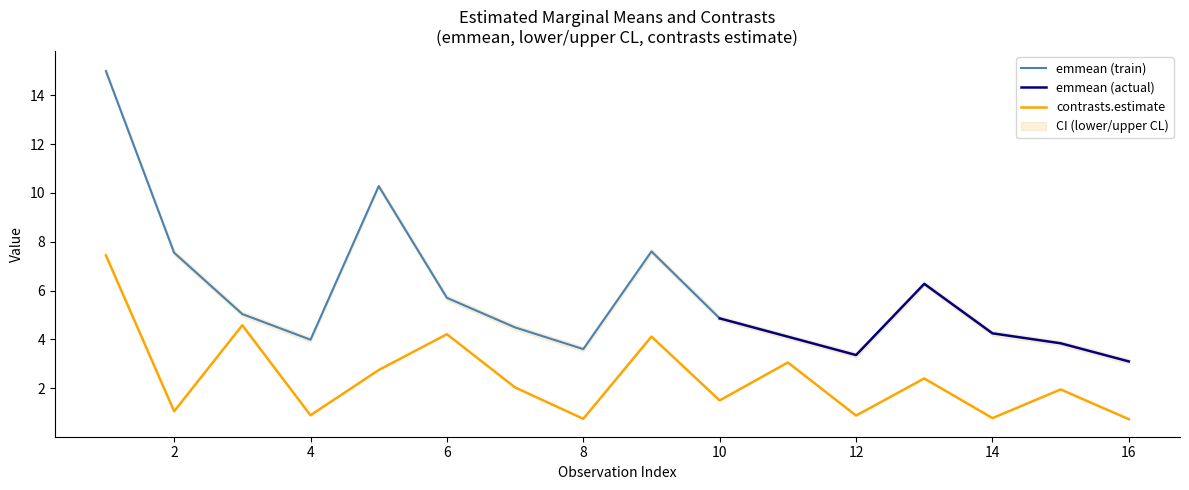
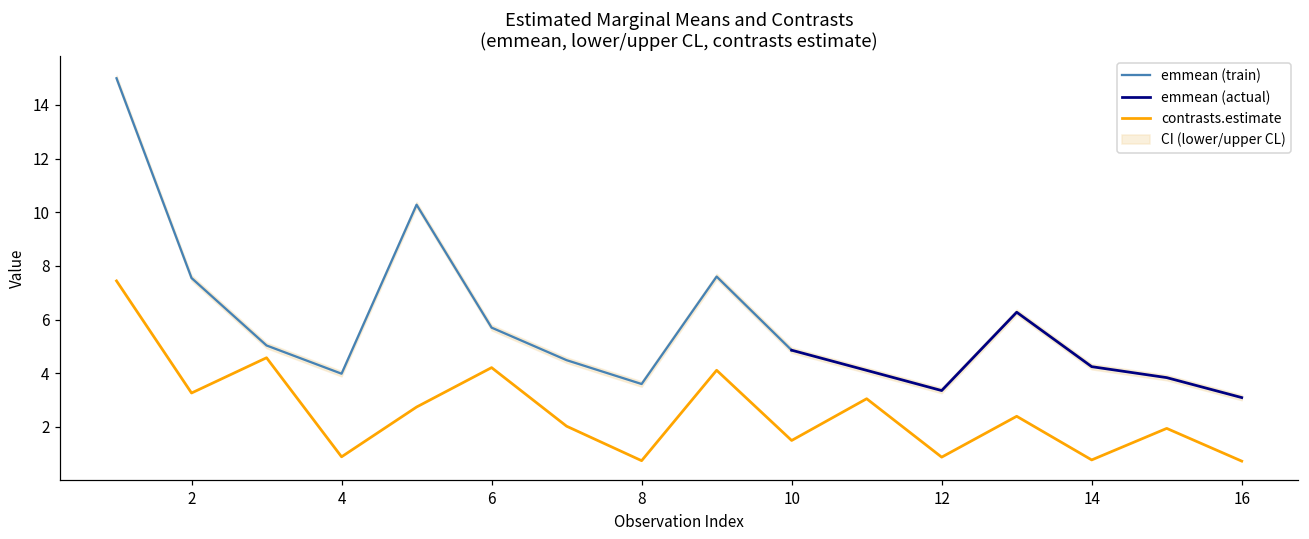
  {
    "contrasts.estimate": {
-     "2": 1.1,
+     "2": 3.3,
      "4": 0.9,
      "6": 4.2,
      "8": 0.7,
      "10": 1.5,
      "12": 0.9,
      "14": 0.8,
      "16": 0.7
    }
  }
